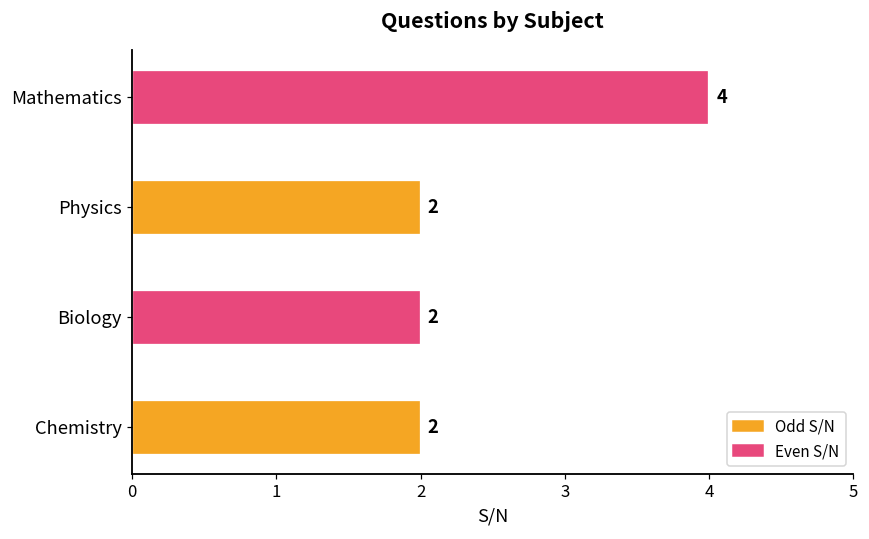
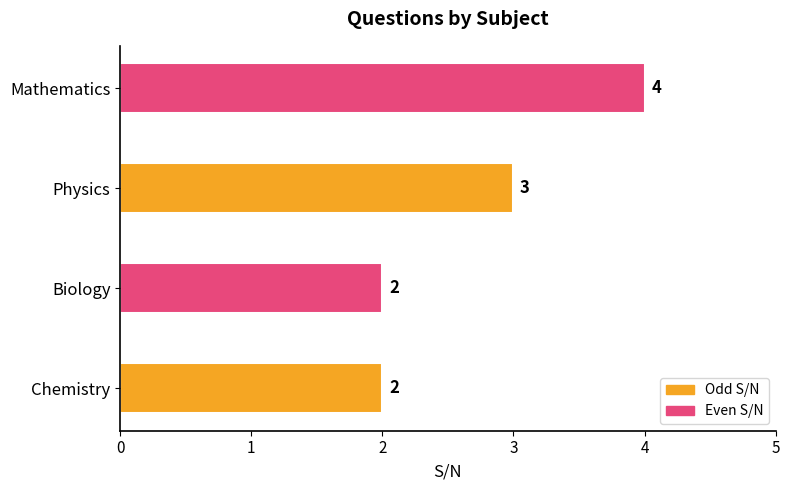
  {
    "Mathematics": 4,
-   "Physics": 2,
+   "Physics": 3,
    "Biology": 2,
    "Chemistry": 2
  }
